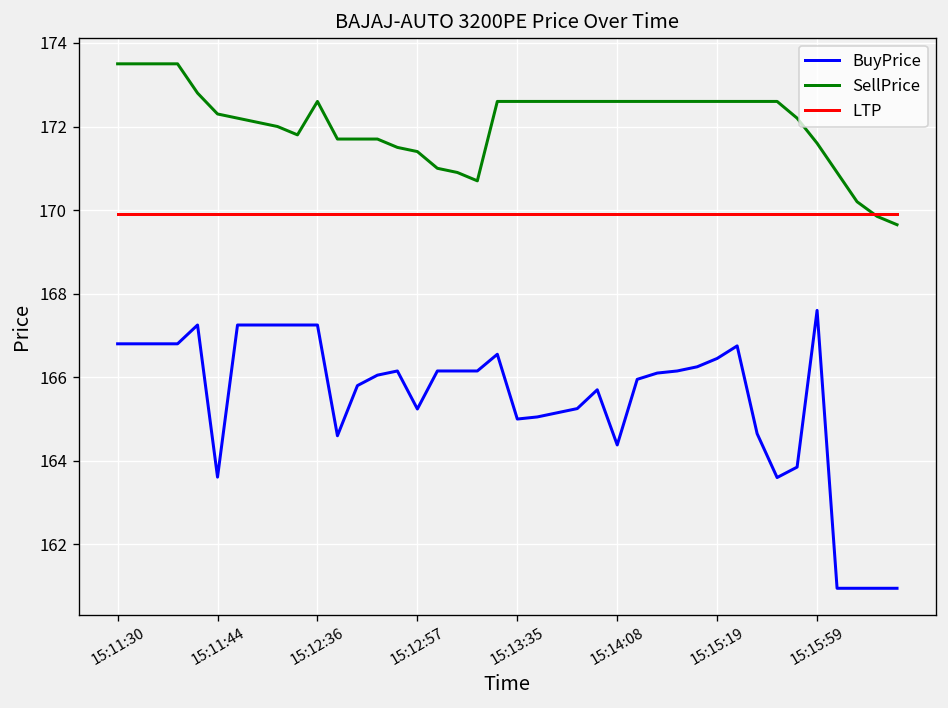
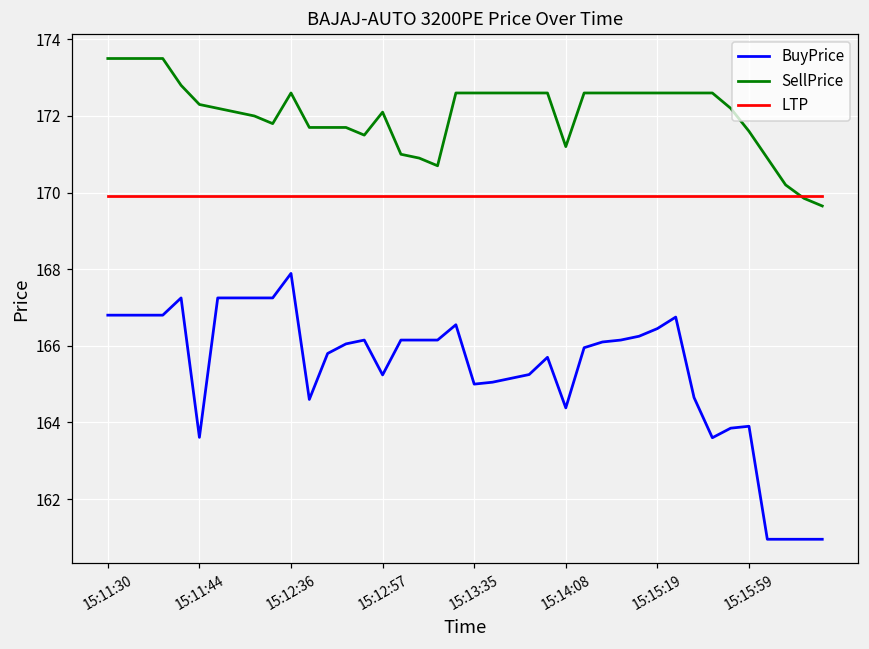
  {
    "BuyPrice": {
      "15:11:44": 163.6,
-     "15:12:36": 167.3,
+     "15:12:36": 167.9,
      "15:12:57": 165.2,
      "15:13:35": 165.0,
      "15:14:08": 164.4,
      "15:15:19": 166.5,
-     "15:15:59": 167.6
+     "15:15:59": 163.9
    },
    "SellPrice": {
      "15:11:44": 172.3,
      "15:12:36": 172.6,
-     "15:12:57": 171.4,
+     "15:12:57": 172.1,
      "15:13:35": 172.6,
-     "15:14:08": 172.6,
+     "15:14:08": 171.2,
      "15:15:19": 172.6,
      "15:15:59": 171.6
    },
    "LTP": {
      "15:11:44": 169.9,
      "15:12:36": 169.9,
      "15:12:57": 169.9,
      "15:13:35": 169.9,
      "15:14:08": 169.9,
      "15:15:19": 169.9,
      "15:15:59": 169.9
    }
  }
